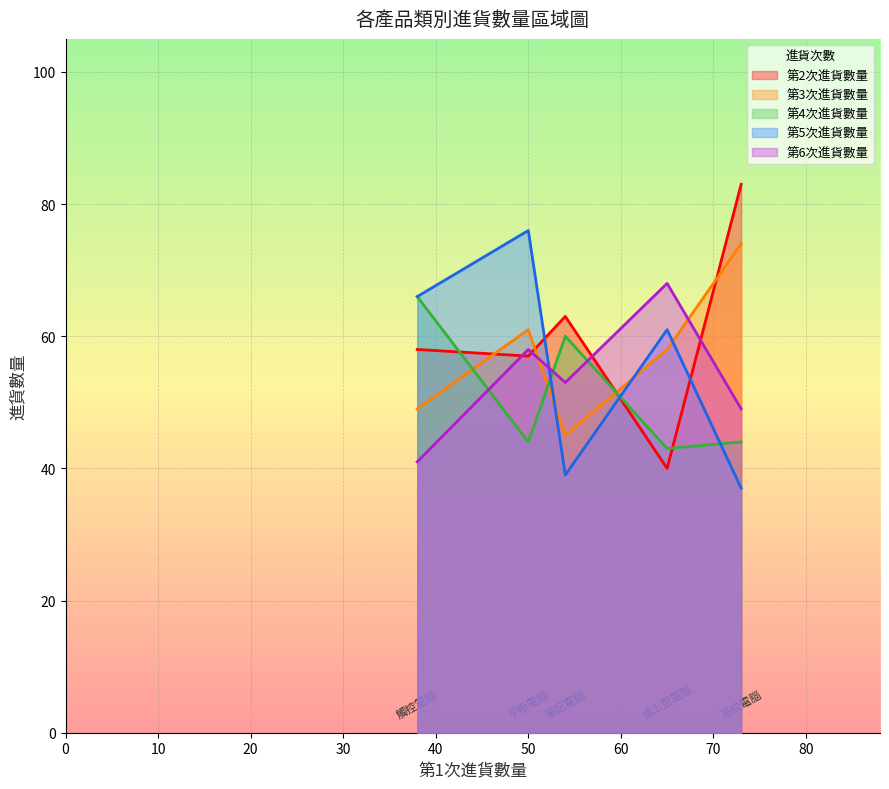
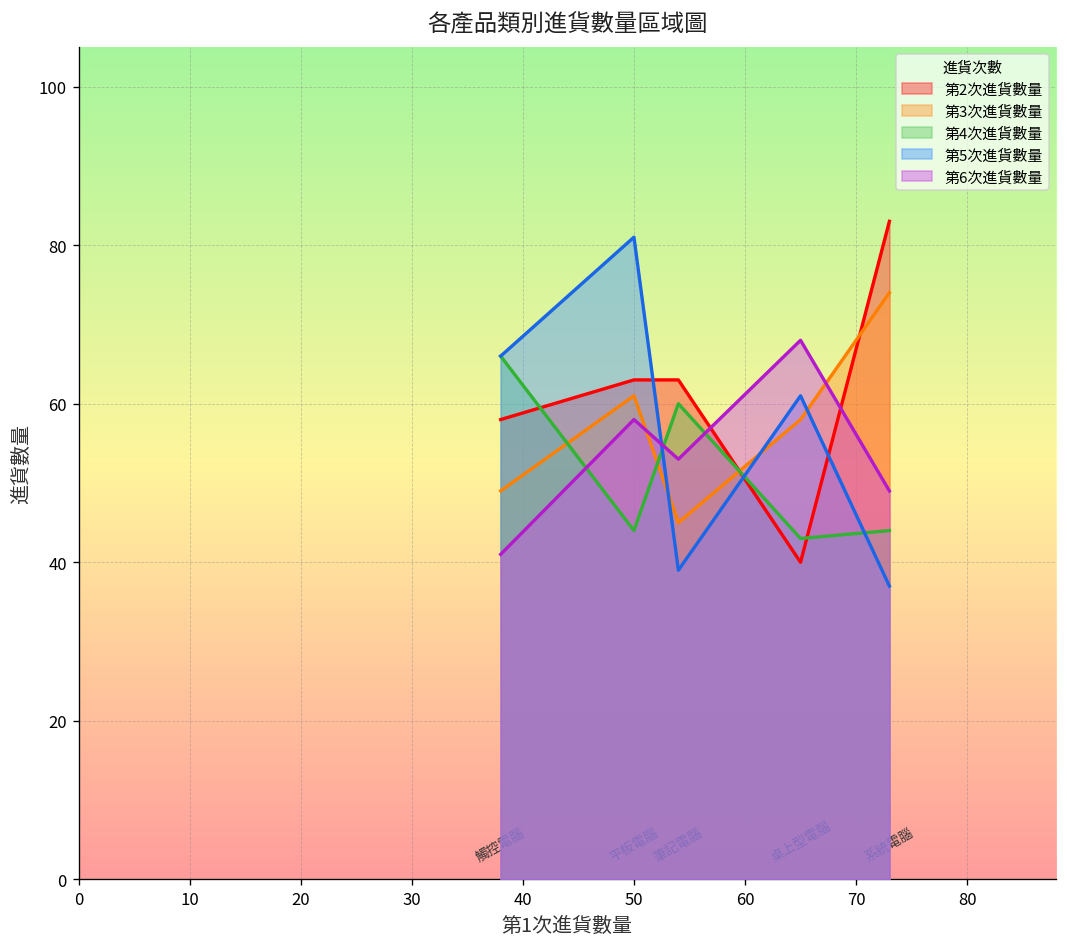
  {
    "第2次進貨數量": {
-     "50": 57
+     "50": 63
    },
    "第3次進貨數量": {
      "50": 61
    },
    "第4次進貨數量": {
      "50": 44
    },
    "第5次進貨數量": {
-     "50": 76
+     "50": 81
    },
    "第6次進貨數量": {
      "50": 58
    }
  }
